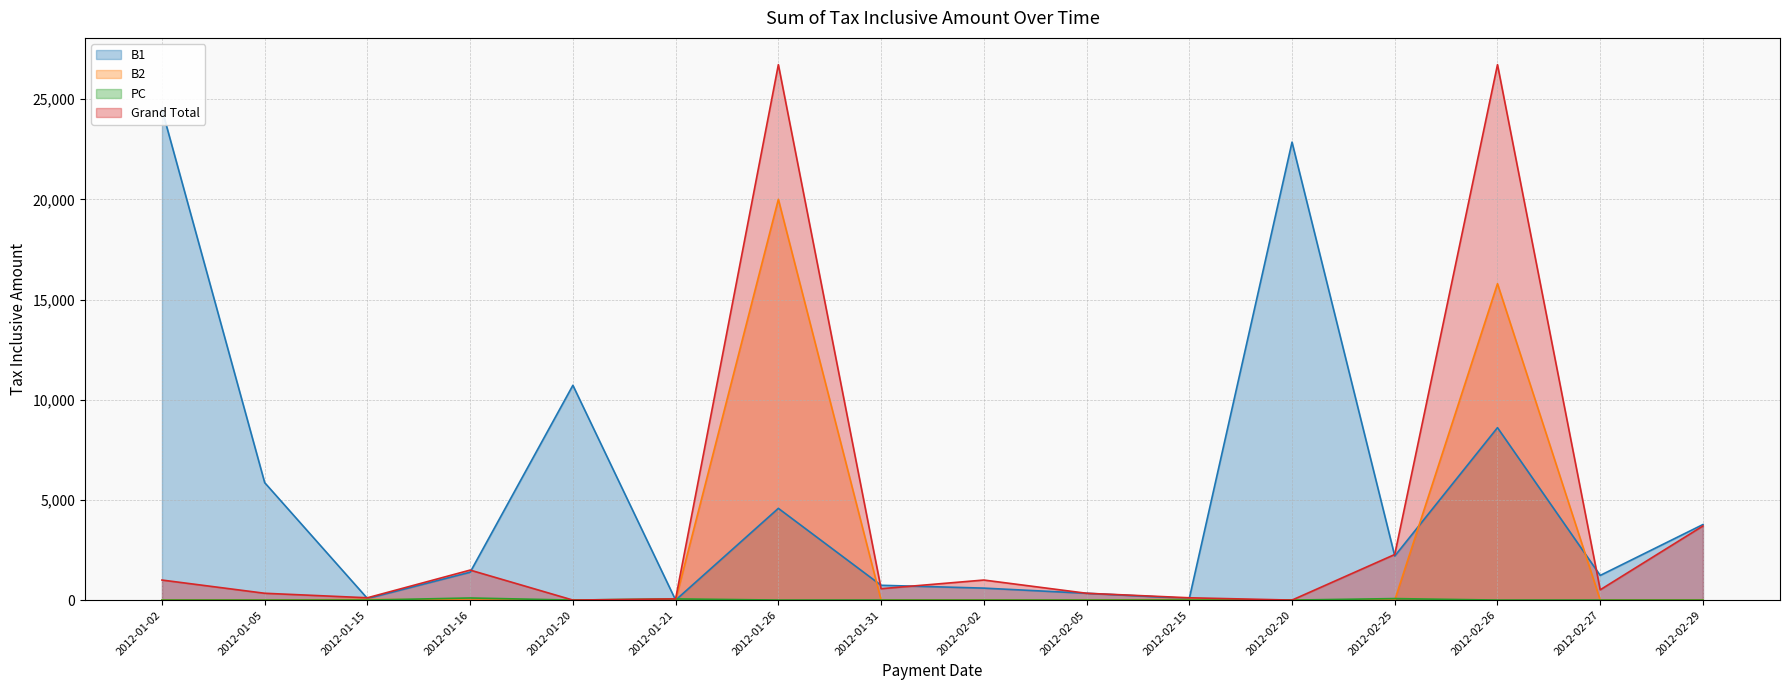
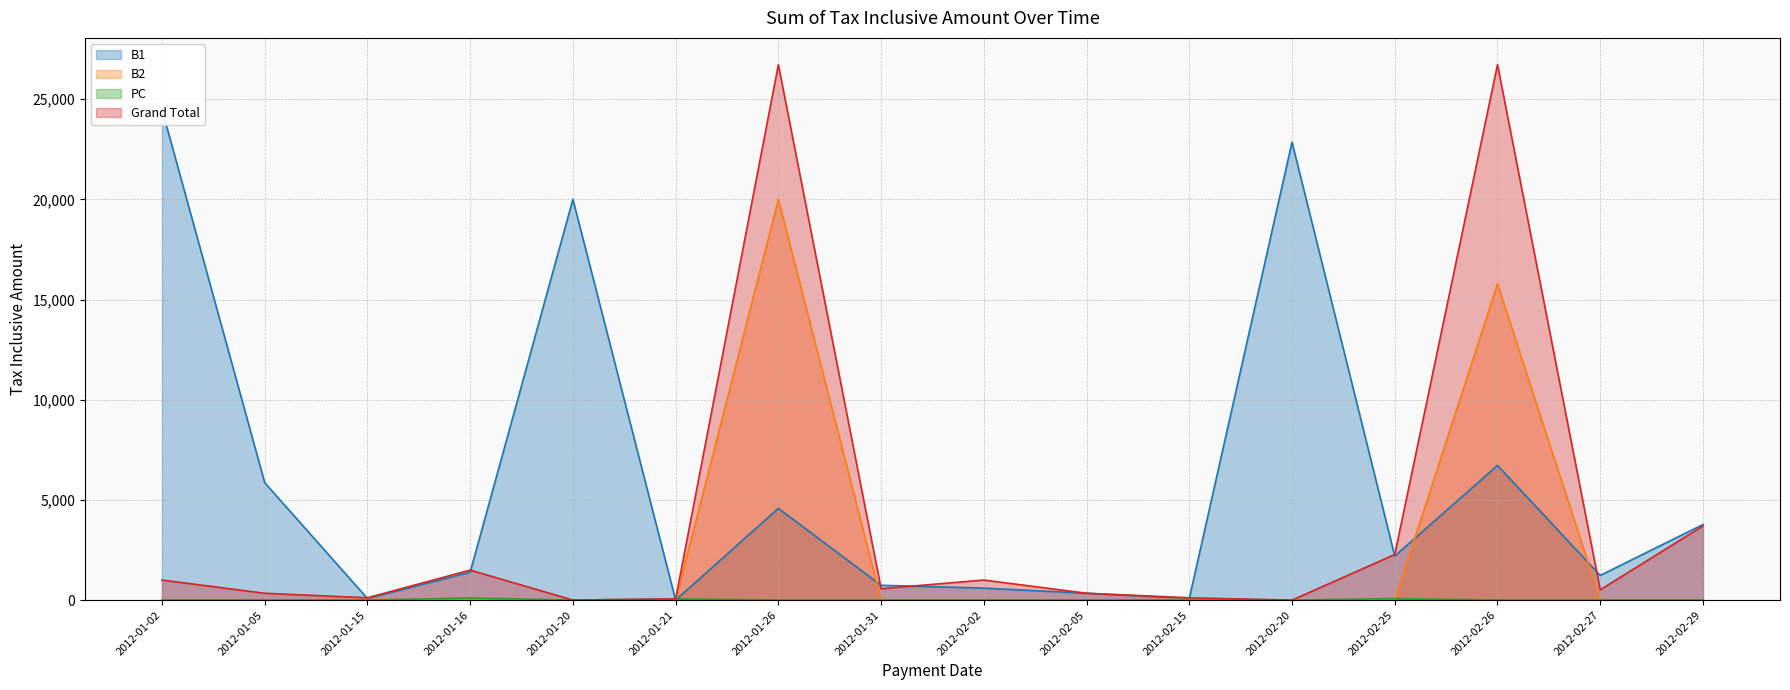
  {
    "B1": {
      "2012-01-05": "5,900",
-     "2012-01-20": "10,700",
+     "2012-01-20": "20,000",
      "2012-01-26": "4,600",
      "2012-01-31": "700",
      "2012-02-02": "600",
      "2012-02-20": "22,900",
-     "2012-02-26": "8,600",
+     "2012-02-26": "6,700",
      "2012-02-27": "1,200"
    },
    "PC": {
      "2012-01-26": "0",
      "2012-02-26": "0"
    }
  }
